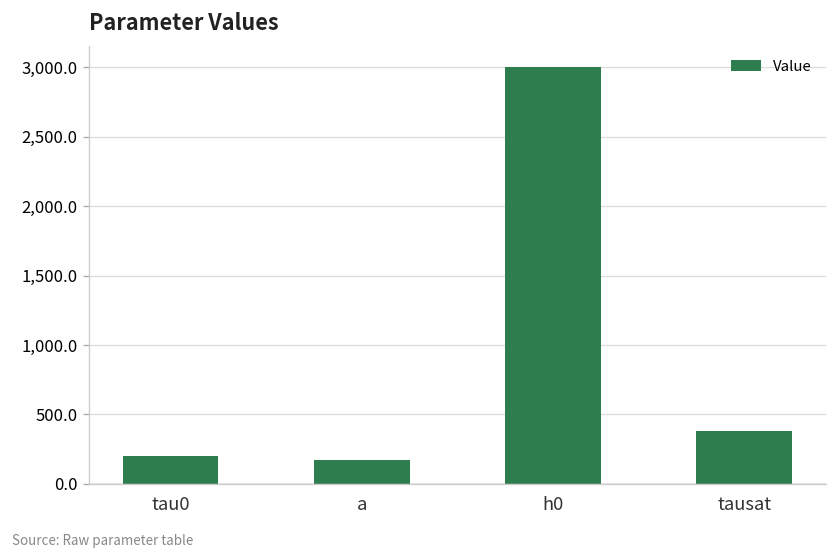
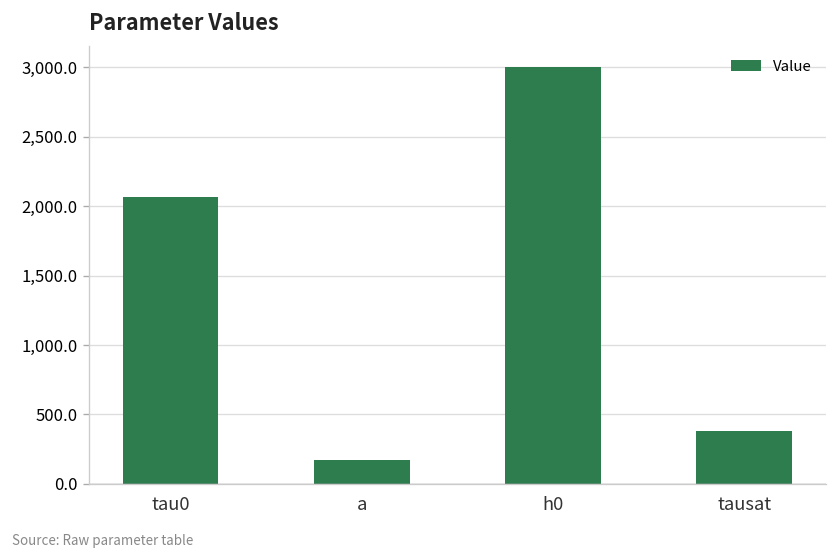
  {
-   "tau0": "200",
+   "tau0": "2,070",
    "a": "170",
    "h0": "3,000",
    "tausat": "380"
  }
